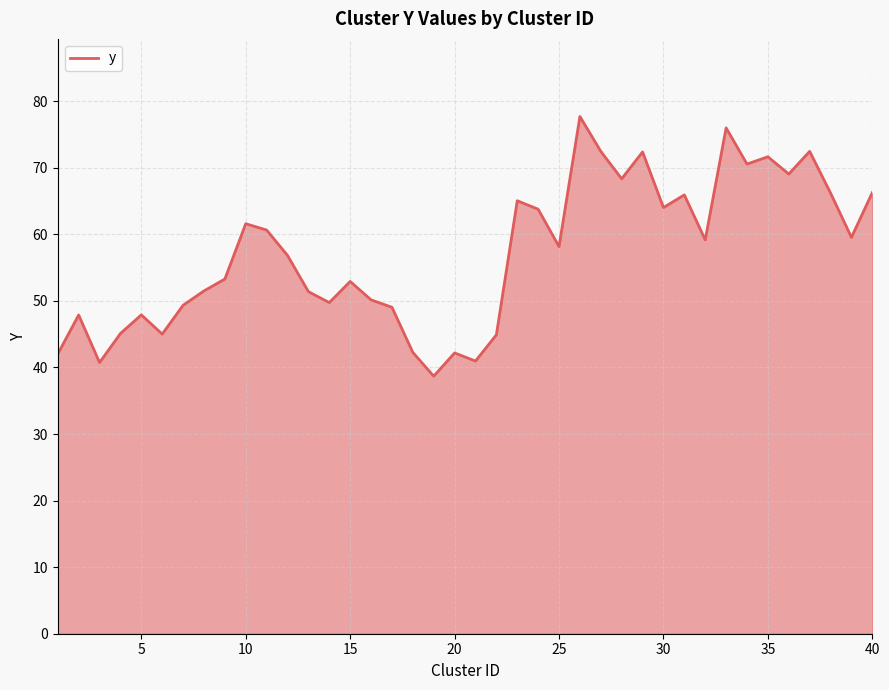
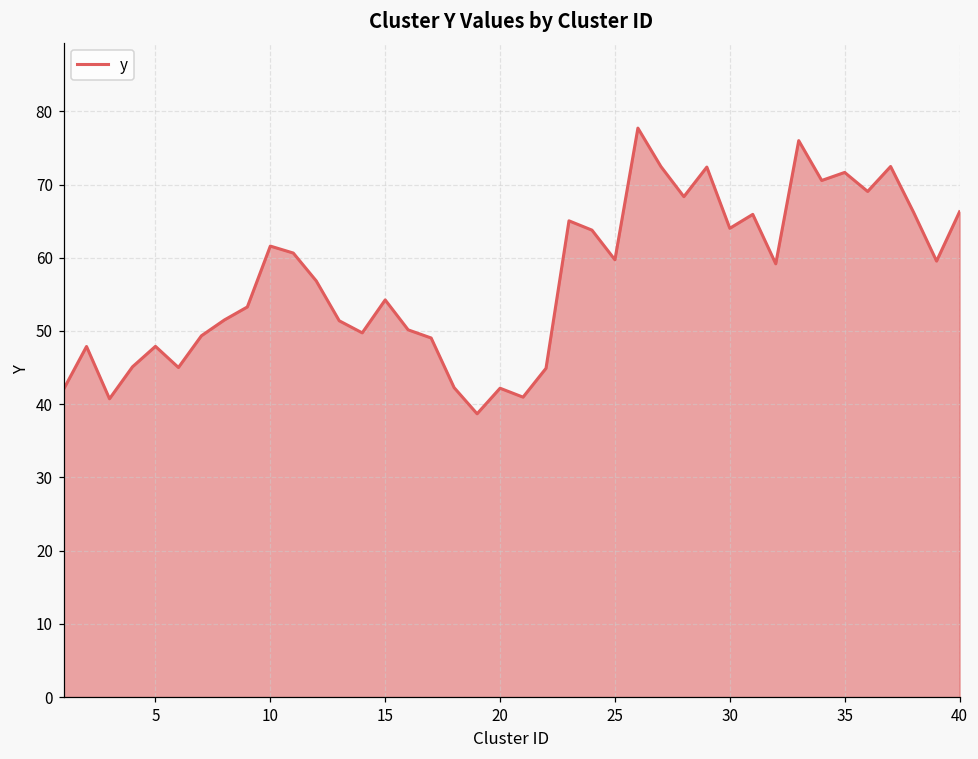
  {
    "5": 48,
    "10": 62,
-   "15": 53,
+   "15": 54,
    "20": 42,
-   "25": 58,
+   "25": 60,
    "30": 64,
    "35": 72,
    "40": 66
  }
